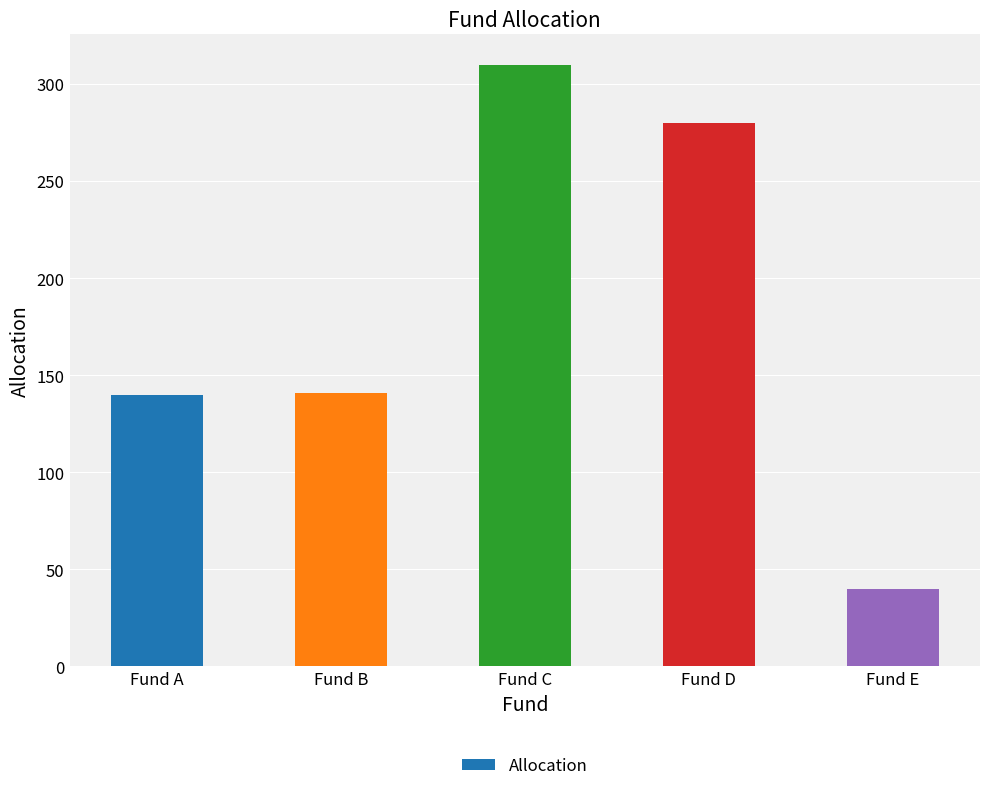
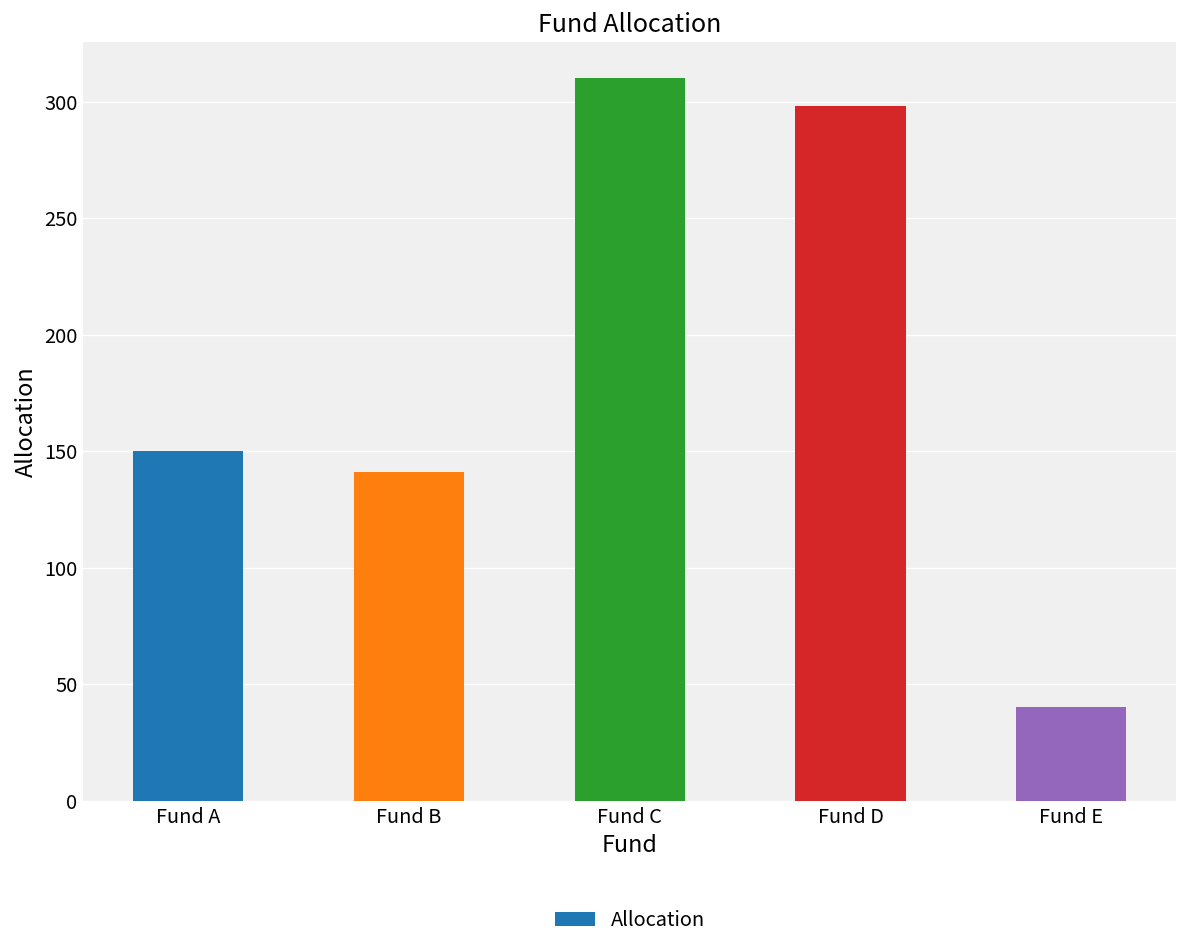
  {
-   "Fund A": 140,
+   "Fund A": 150,
    "Fund B": 141,
    "Fund C": 310,
-   "Fund D": 280,
+   "Fund D": 298,
    "Fund E": 40
  }
